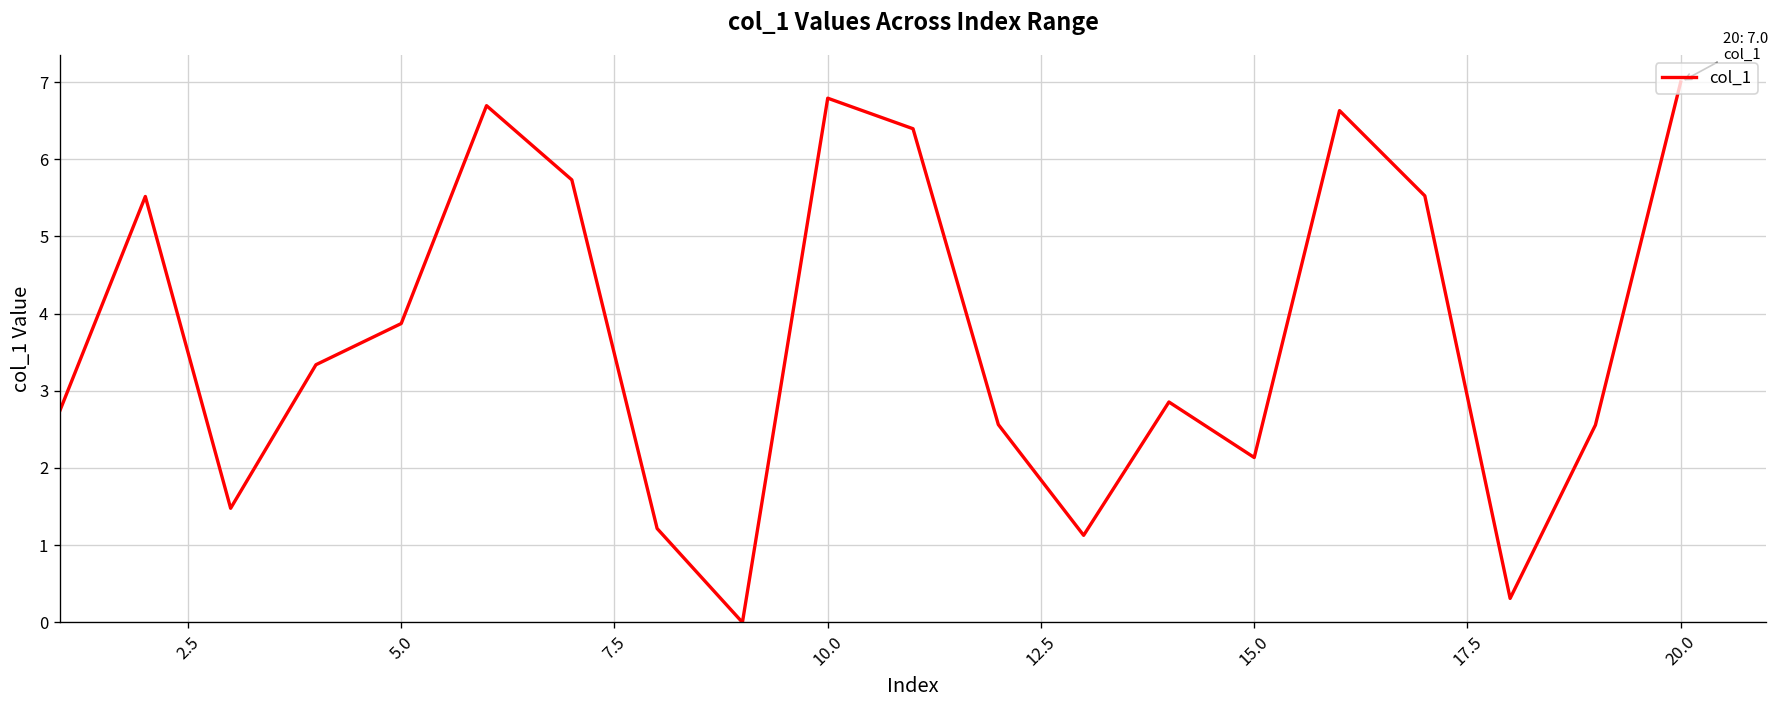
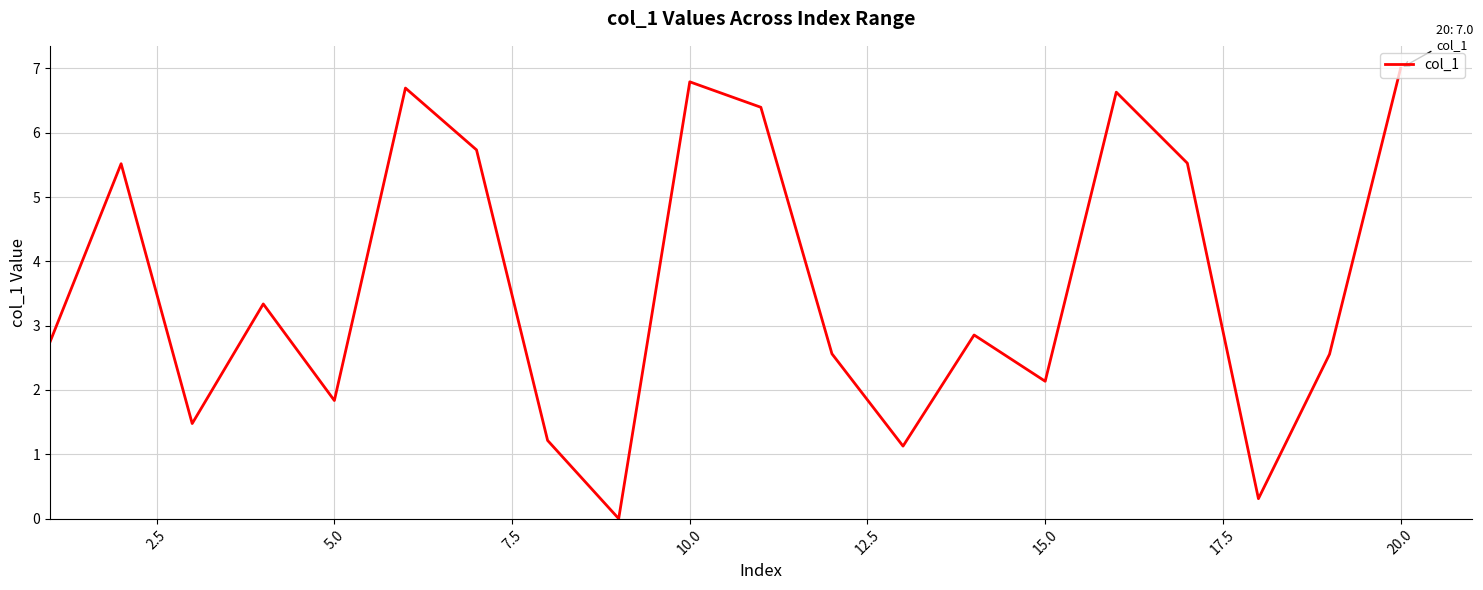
  {
-   "5.0": 3.9,
+   "5.0": 1.8,
    "10.0": 6.8,
    "15.0": 2.1
  }
